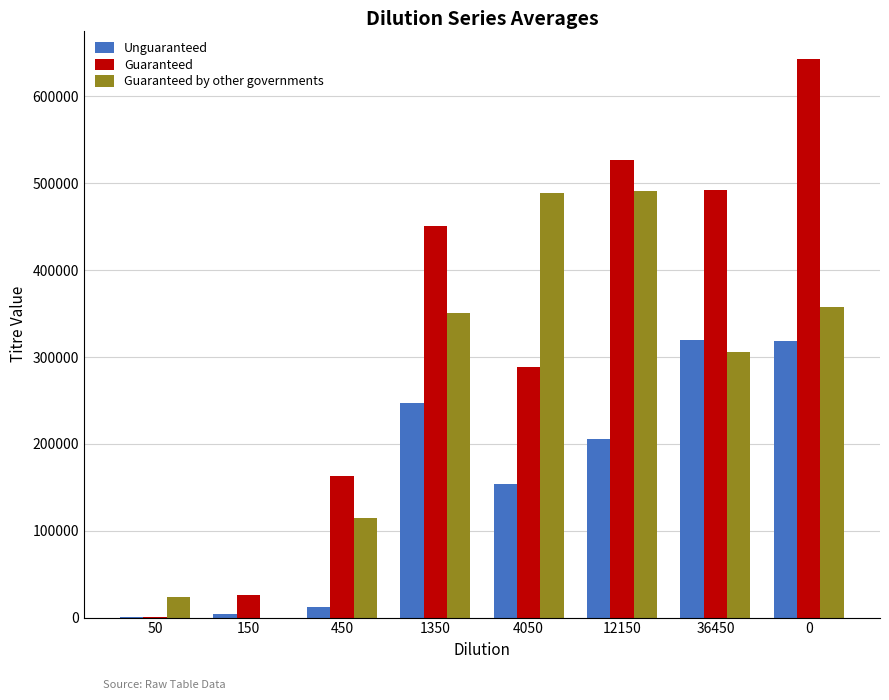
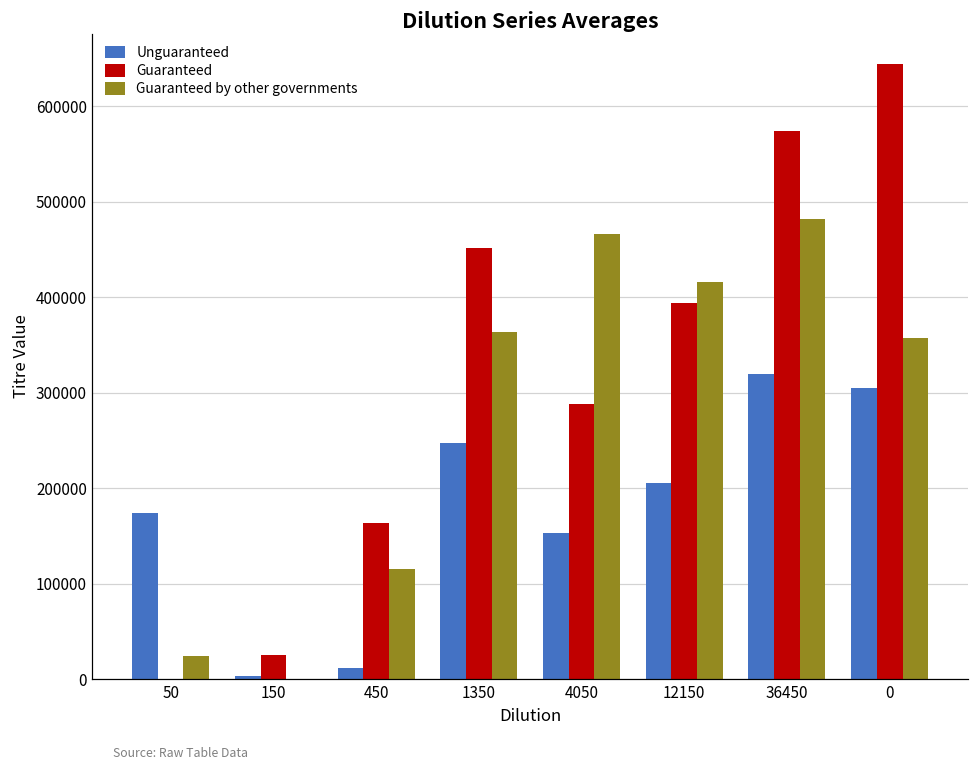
  {
    "Unguaranteed": {
-     "50": 0,
+     "50": 170000,
      "150": 0,
      "450": 10000,
      "1350": 250000,
      "4050": 150000,
      "12150": 210000,
      "36450": 320000,
-     "0": 320000
+     "0": 310000
    },
    "Guaranteed": {
      "150": 30000,
      "450": 160000,
      "1350": 450000,
      "4050": 290000,
-     "12150": 530000,
-     "36450": 490000,
+     "12150": 390000,
+     "36450": 570000,
      "0": 640000
    },
    "Guaranteed by other governments": {
      "50": 20000,
      "450": 120000,
-     "1350": 350000,
-     "4050": 490000,
-     "12150": 490000,
-     "36450": 310000,
+     "1350": 360000,
+     "4050": 470000,
+     "12150": 420000,
+     "36450": 480000,
      "0": 360000
    }
  }
